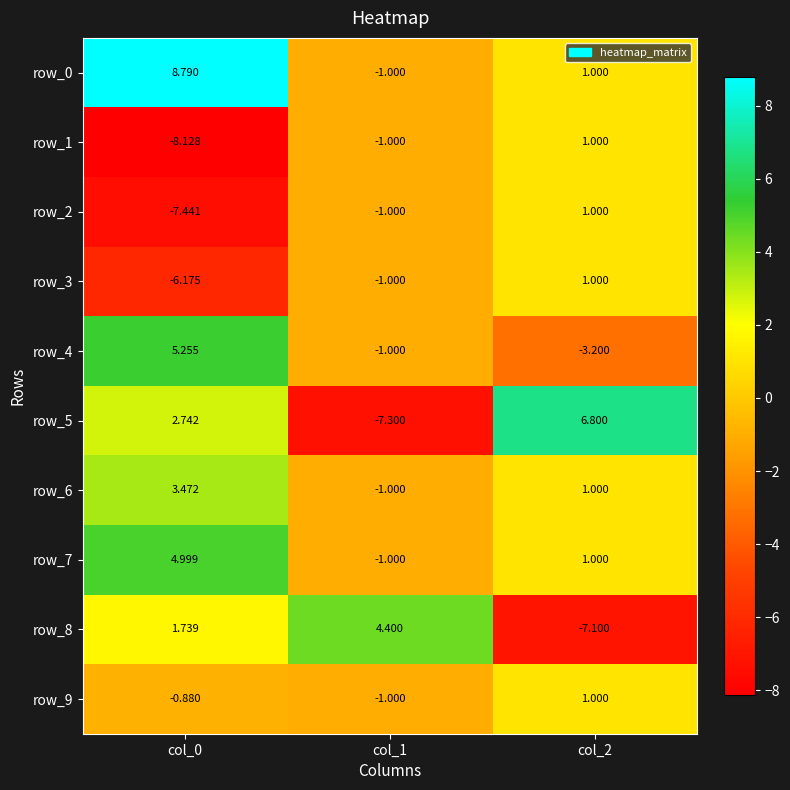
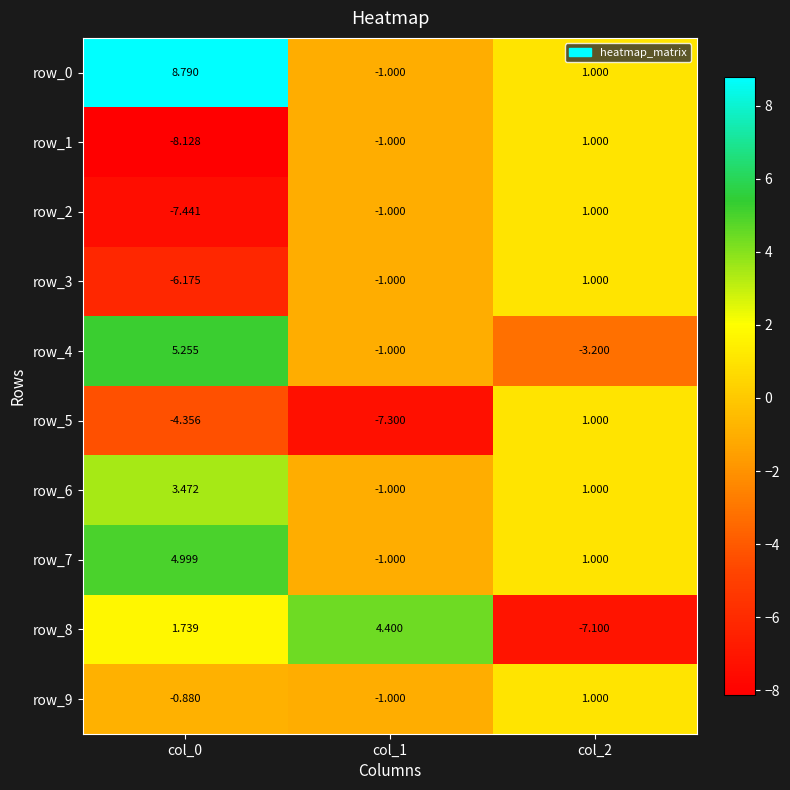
  {
    "row_0": {
      "col_0": 8.790,
      "col_1": -1.000,
      "col_2": 1.000
    },
    "row_1": {
      "col_0": -8.128,
      "col_1": -1.000,
      "col_2": 1.000
    },
    "row_2": {
      "col_0": -7.441,
      "col_1": -1.000,
      "col_2": 1.000
    },
    "row_3": {
      "col_0": -6.175,
      "col_1": -1.000,
      "col_2": 1.000
    },
    "row_4": {
      "col_0": 5.255,
      "col_1": -1.000,
      "col_2": -3.200
    },
    "row_5": {
-     "col_0": 2.742,
+     "col_0": -4.356,
      "col_1": -7.300,
-     "col_2": 6.800
+     "col_2": 1.000
    },
    "row_6": {
      "col_0": 3.472,
      "col_1": -1.000,
      "col_2": 1.000
    },
    "row_7": {
      "col_0": 4.999,
      "col_1": -1.000,
      "col_2": 1.000
    },
    "row_8": {
      "col_0": 1.739,
      "col_1": 4.400,
      "col_2": -7.100
    },
    "row_9": {
      "col_0": -0.880,
      "col_1": -1.000,
      "col_2": 1.000
    }
  }
